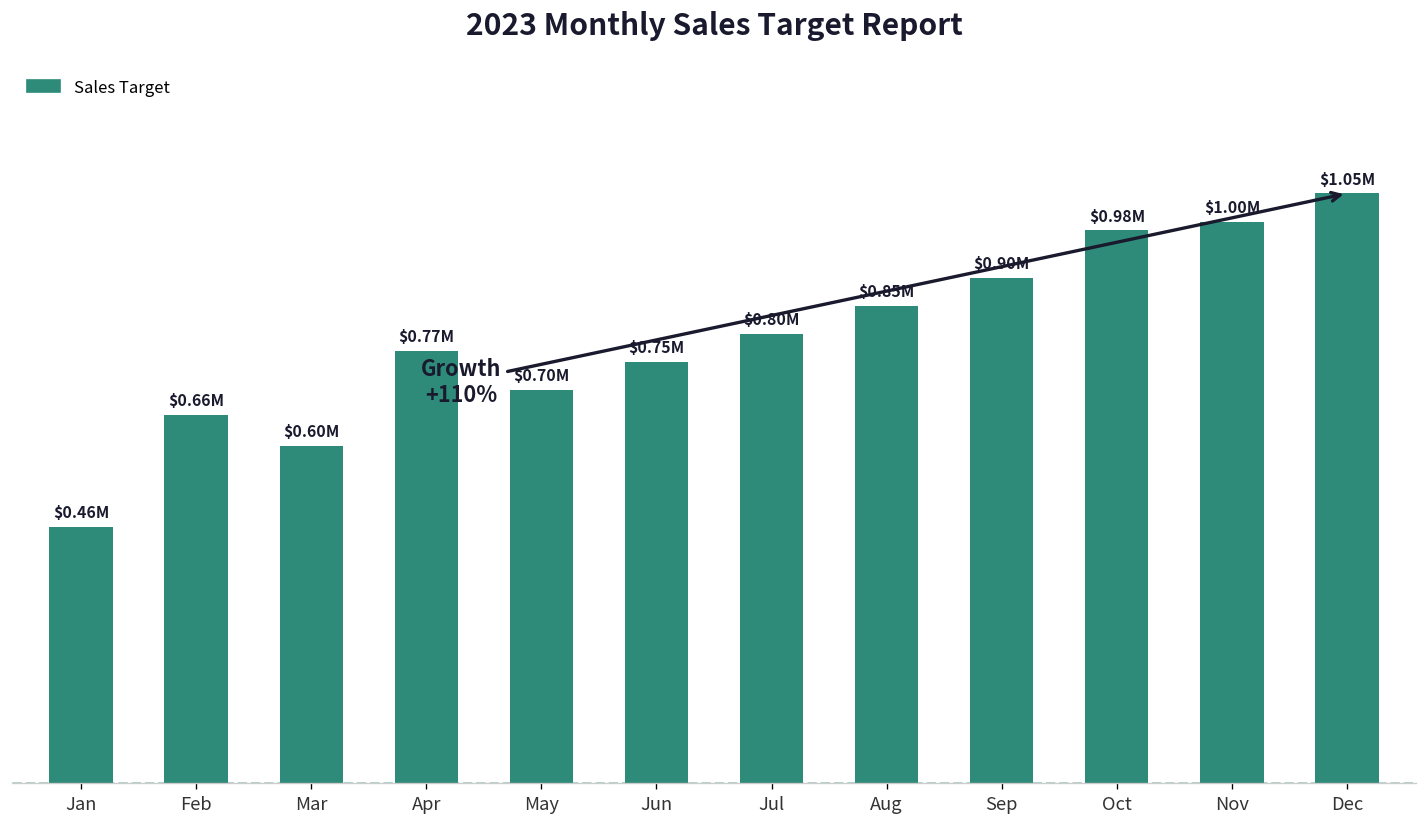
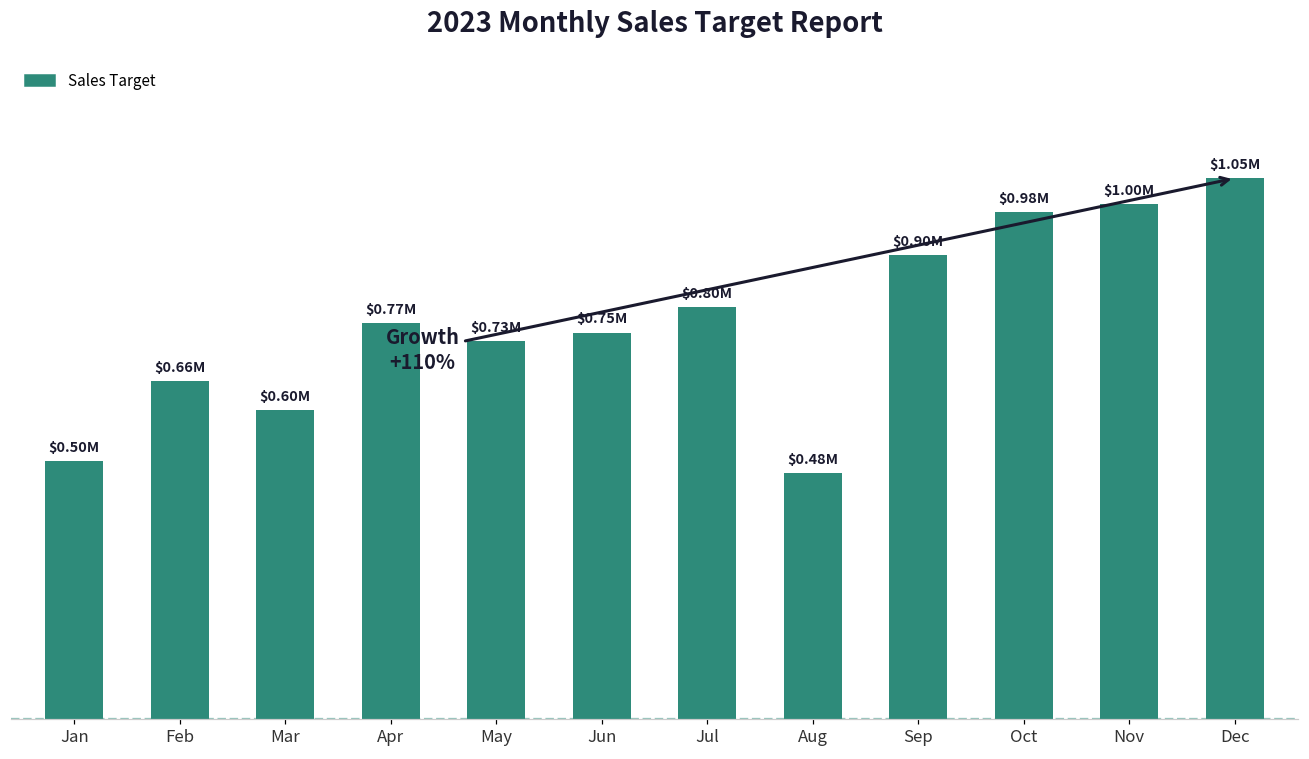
  {
-   "Jan": "$0.46M",
+   "Jan": "$0.50M",
    "Feb": "$0.66M",
    "Mar": "$0.60M",
-   "May": "$0.70M",
-   "Aug": "$0.85M",
+   "May": "$0.73M",
+   "Aug": "$0.48M",
    "Dec": "$1.05M"
  }
